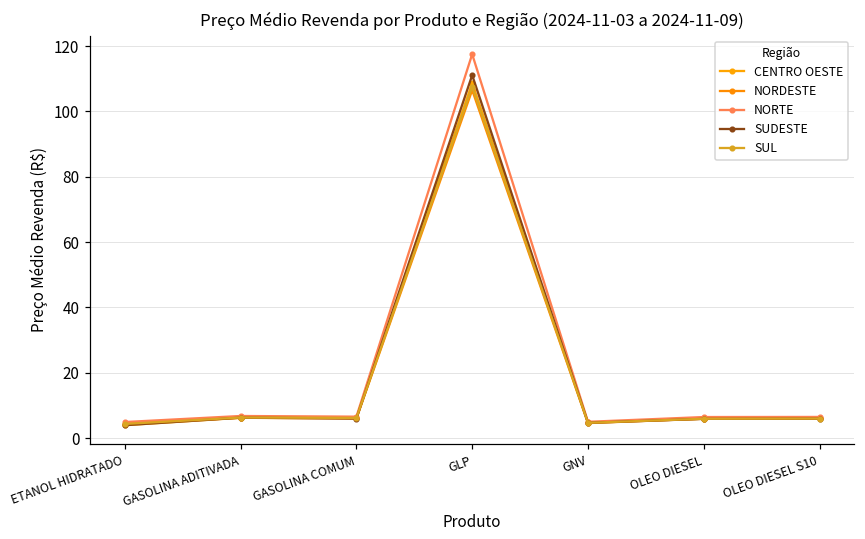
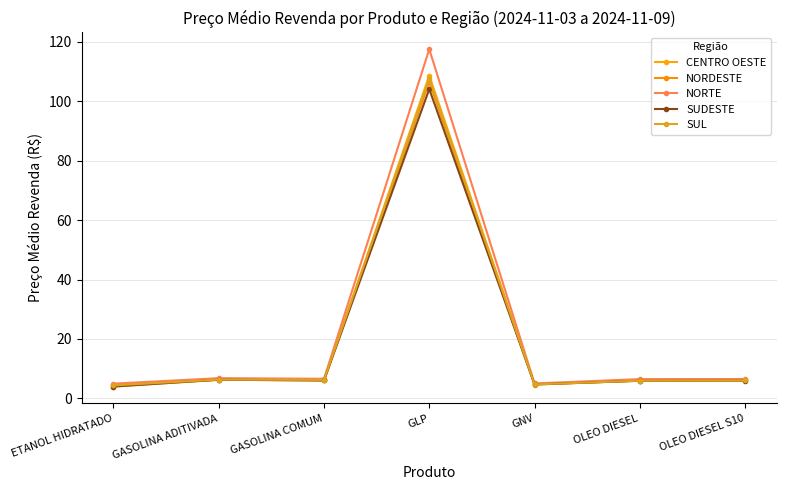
  {
    "NORTE": {
      "GLP": 118
    },
    "SUDESTE": {
-     "GLP": 111
+     "GLP": 104
    }
  }
